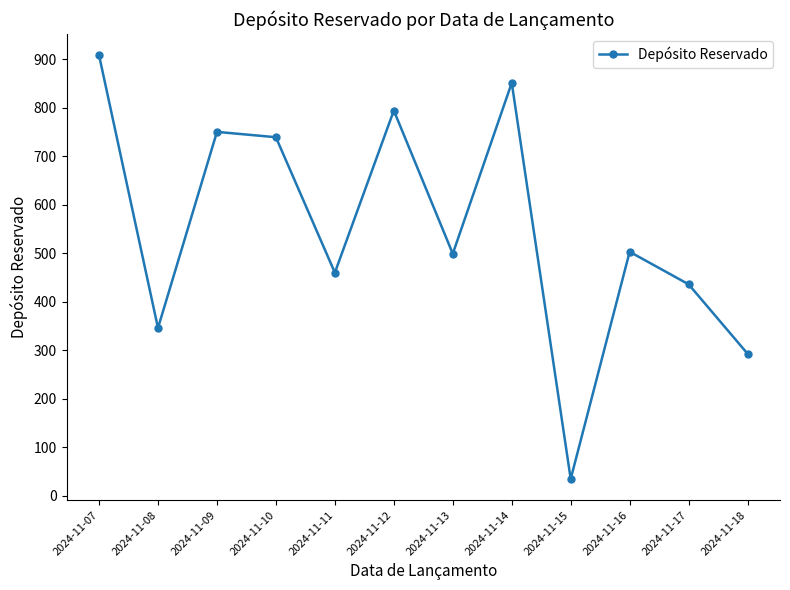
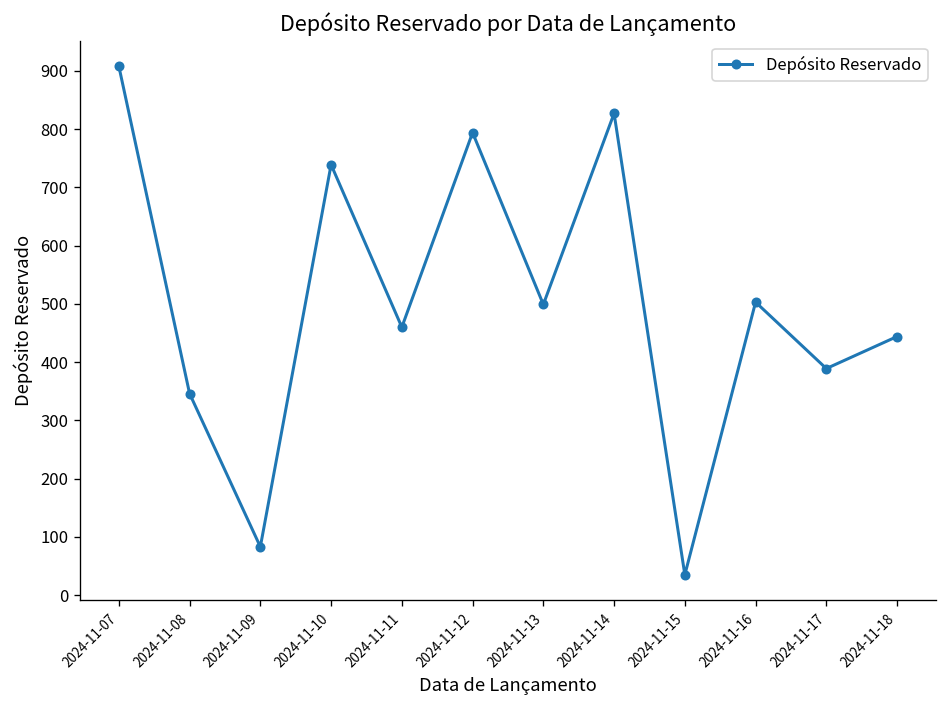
  {
    "2024-11-07": 910,
    "2024-11-08": 350,
-   "2024-11-09": 750,
+   "2024-11-09": 80,
    "2024-11-10": 740,
    "2024-11-11": 460,
    "2024-11-12": 790,
    "2024-11-13": 500,
-   "2024-11-14": 850,
+   "2024-11-14": 830,
    "2024-11-15": 40,
    "2024-11-16": 500,
-   "2024-11-17": 440,
-   "2024-11-18": 290
+   "2024-11-17": 390,
+   "2024-11-18": 440
  }
